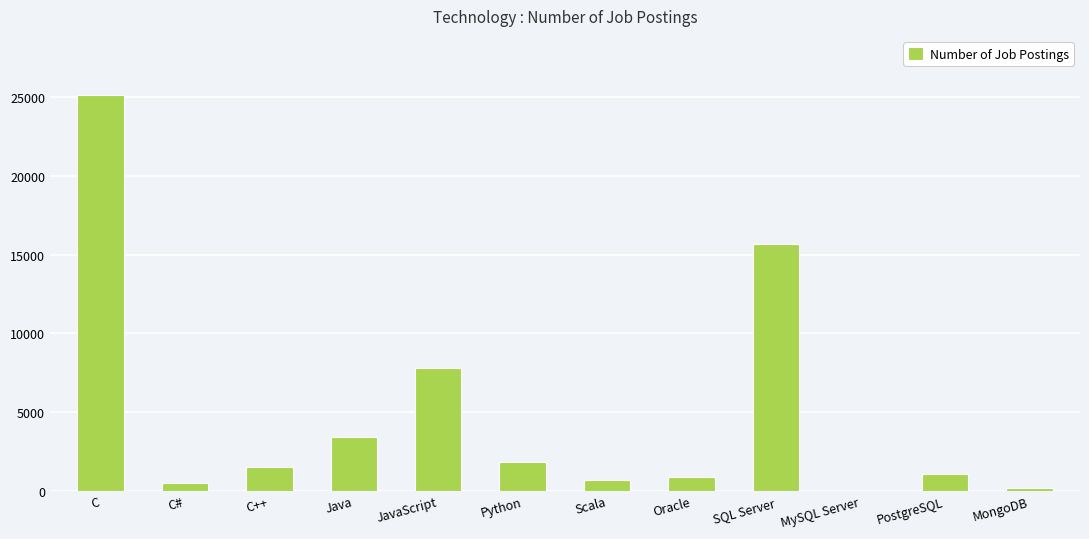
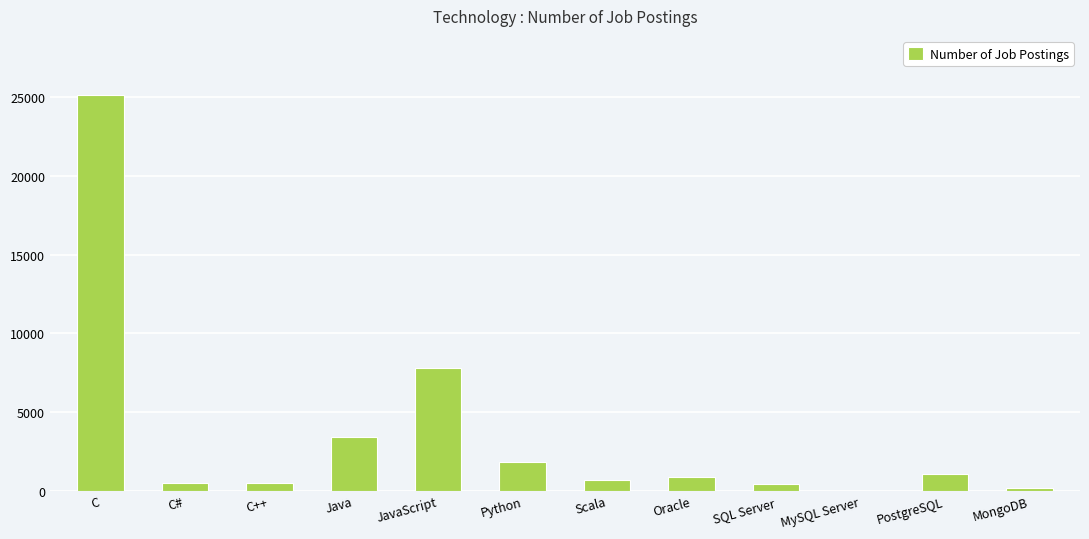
  {
    "C": 25100,
    "C#": 500,
-   "C++": 1500,
+   "C++": 500,
    "Java": 3400,
    "JavaScript": 7800,
    "Python": 1800,
    "Scala": 700,
    "Oracle": 900,
-   "SQL Server": 15700,
+   "SQL Server": 400,
    "MySQL Server": 0,
    "PostgreSQL": 1000,
    "MongoDB": 200
  }
